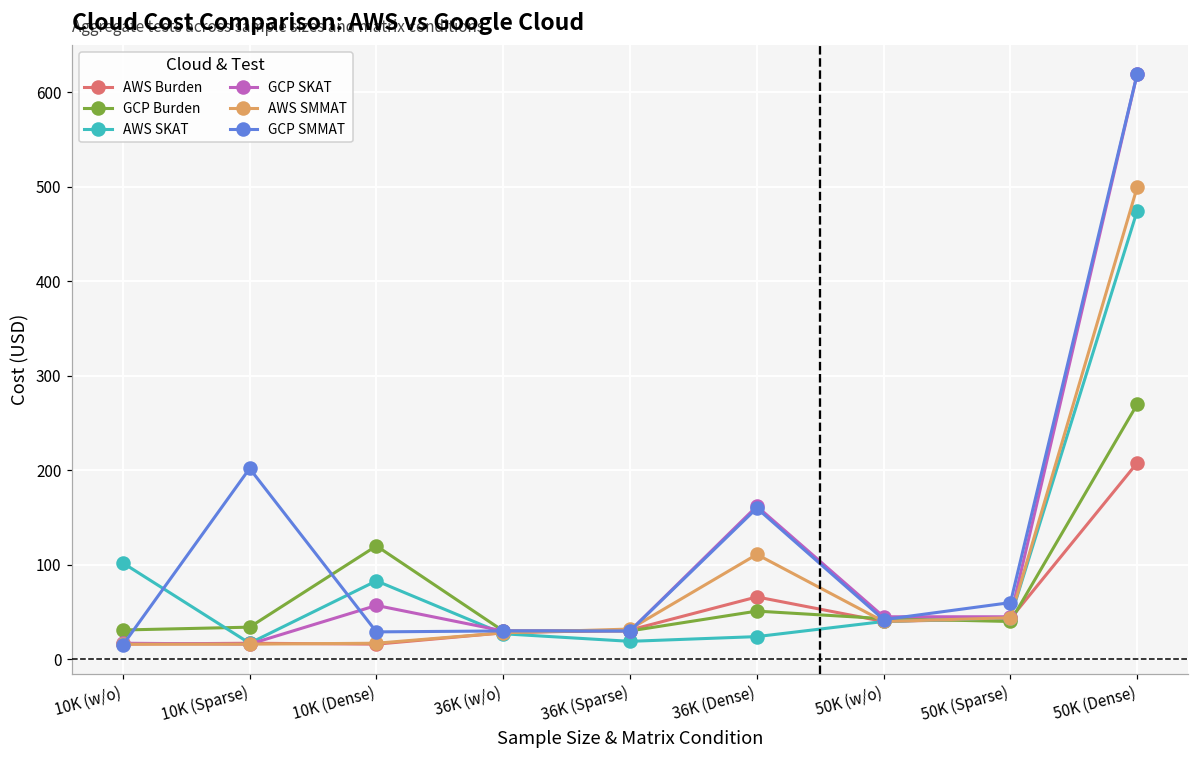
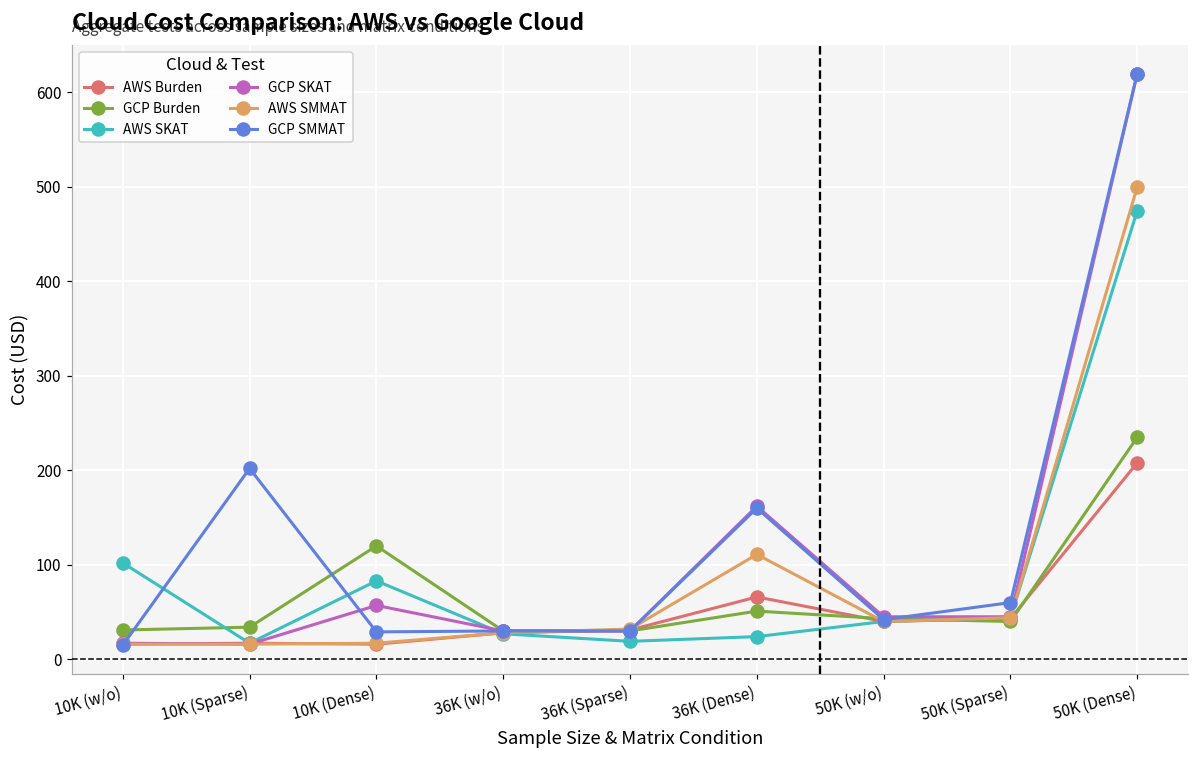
  {
    "GCP Burden": {
      "10K (w/o)": 30,
      "10K (Sparse)": 30,
      "10K (Dense)": 120,
      "36K (Dense)": 50,
      "50K (Sparse)": 40,
-     "50K (Dense)": 270
+     "50K (Dense)": 240
    },
    "AWS SKAT": {
      "10K (w/o)": 100,
      "10K (Dense)": 80,
      "36K (Sparse)": 20,
      "36K (Dense)": 20,
      "50K (Dense)": 480
    },
    "GCP SKAT": {
      "10K (Dense)": 60
    },
    "GCP SMMAT": {
      "10K (Sparse)": 200,
      "10K (Dense)": 30,
      "50K (Sparse)": 60
    }
  }
